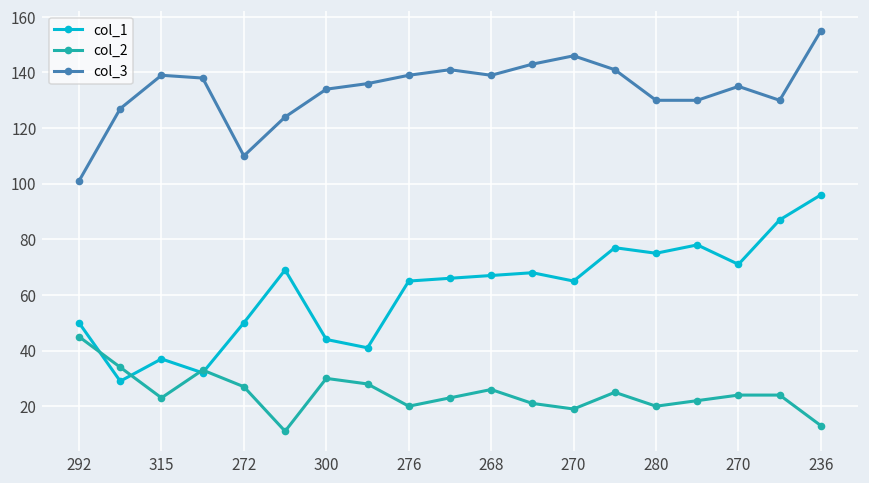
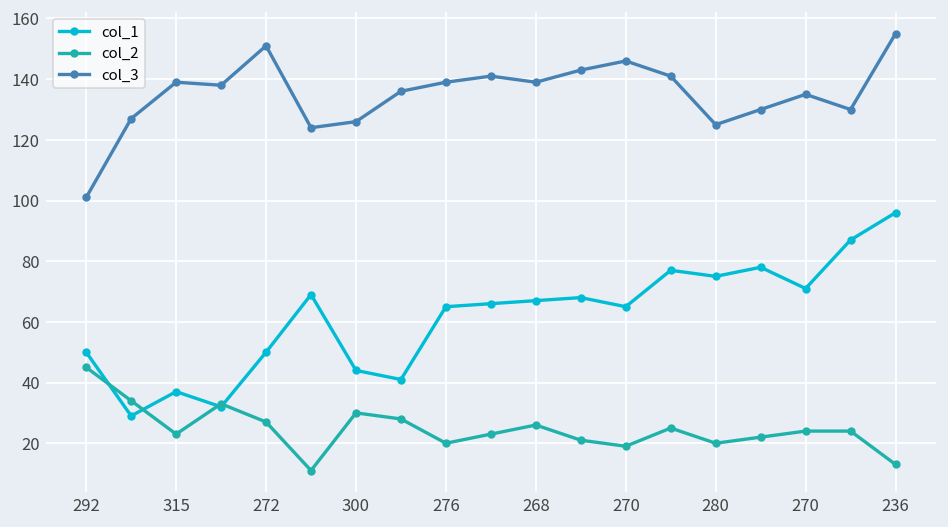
  {
    "col_3": {
      "292": 101,
      "315": 139,
-     "272": 110,
-     "300": 134,
+     "272": 151,
+     "300": 126,
      "276": 139,
      "268": 139,
-     "280": 130,
+     "280": 125,
      "236": 155
    }
  }
